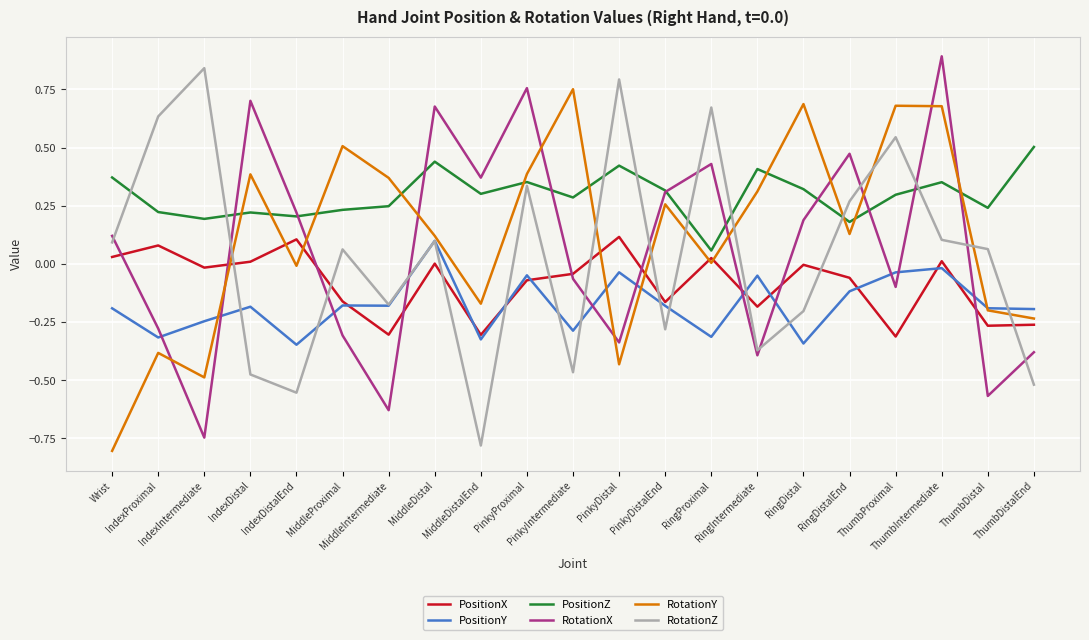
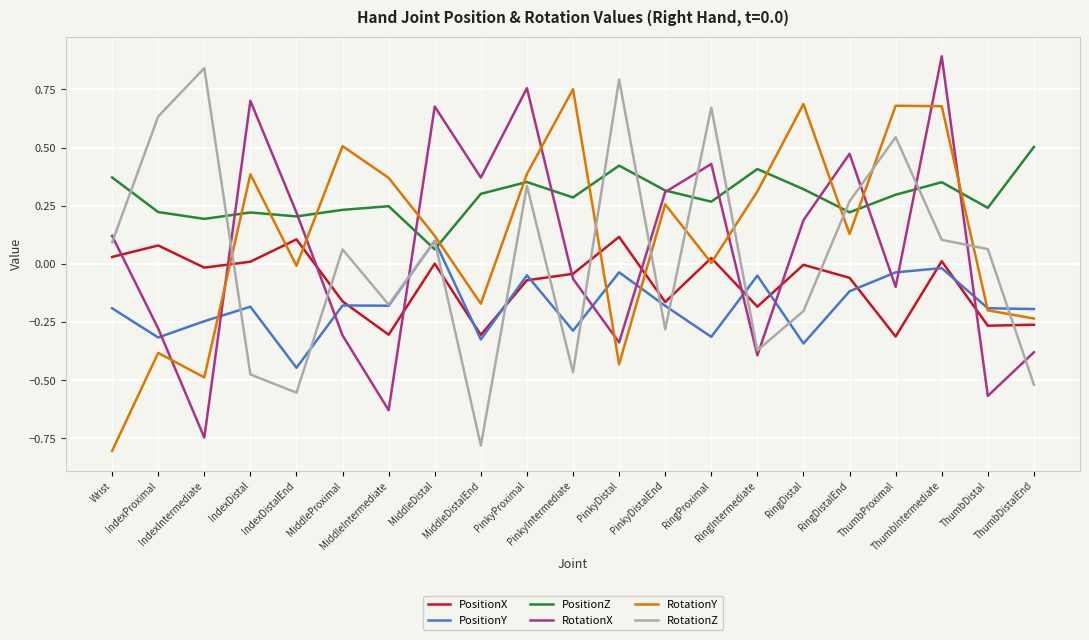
  {
    "PositionX": {
      "Wrist": 0.03,
      "IndexProximal": 0.08,
      "IndexIntermediate": -0.02,
      "IndexDistal": 0.01,
      "IndexDistalEnd": 0.11,
      "MiddleProximal": -0.16,
      "MiddleIntermediate": -0.30,
      "MiddleDistal": 0.00,
      "MiddleDistalEnd": -0.30,
      "PinkyProximal": -0.07,
      "PinkyIntermediate": -0.04,
      "PinkyDistal": 0.12,
      "PinkyDistalEnd": -0.16,
      "RingProximal": 0.03,
      "RingIntermediate": -0.18,
      "RingDistal": 0.00,
      "RingDistalEnd": -0.06,
      "ThumbProximal": -0.31,
      "ThumbIntermediate": 0.01,
      "ThumbDistal": -0.27,
      "ThumbDistalEnd": -0.26
    },
    "PositionY": {
      "Wrist": -0.19,
      "IndexProximal": -0.32,
      "IndexIntermediate": -0.25,
      "IndexDistal": -0.18,
-     "IndexDistalEnd": -0.35,
+     "IndexDistalEnd": -0.45,
      "MiddleProximal": -0.18,
      "MiddleDistalEnd": -0.32,
      "PinkyProximal": -0.05,
      "PinkyIntermediate": -0.29,
      "PinkyDistal": -0.04,
      "PinkyDistalEnd": -0.18,
      "RingProximal": -0.31,
      "RingIntermediate": -0.05,
      "RingDistal": -0.34,
      "RingDistalEnd": -0.12,
      "ThumbProximal": -0.04,
      "ThumbIntermediate": -0.02,
      "ThumbDistalEnd": -0.19
    },
    "PositionZ": {
      "Wrist": 0.37,
      "IndexProximal": 0.22,
      "IndexIntermediate": 0.19,
      "IndexDistal": 0.22,
      "IndexDistalEnd": 0.20,
      "MiddleProximal": 0.23,
      "MiddleIntermediate": 0.25,
-     "MiddleDistal": 0.44,
+     "MiddleDistal": 0.06,
      "MiddleDistalEnd": 0.30,
      "PinkyProximal": 0.35,
      "PinkyIntermediate": 0.29,
      "PinkyDistal": 0.42,
-     "RingProximal": 0.06,
+     "RingProximal": 0.27,
      "RingIntermediate": 0.41,
      "RingDistal": 0.32,
-     "RingDistalEnd": 0.18,
+     "RingDistalEnd": 0.22,
      "ThumbProximal": 0.30,
      "ThumbIntermediate": 0.35,
      "ThumbDistal": 0.24,
      "ThumbDistalEnd": 0.50
    },
    "RotationX": {
      "Wrist": 0.12,
      "IndexProximal": -0.28,
      "IndexIntermediate": -0.75,
      "IndexDistal": 0.70,
      "IndexDistalEnd": 0.22,
      "MiddleProximal": -0.31,
      "MiddleIntermediate": -0.63,
      "MiddleDistal": 0.68,
      "MiddleDistalEnd": 0.37,
      "PinkyProximal": 0.76,
      "PinkyIntermediate": -0.06,
      "PinkyDistal": -0.34,
      "RingProximal": 0.43,
      "RingIntermediate": -0.39,
      "RingDistal": 0.19,
      "RingDistalEnd": 0.47,
      "ThumbProximal": -0.10,
      "ThumbIntermediate": 0.89,
      "ThumbDistal": -0.57,
      "ThumbDistalEnd": -0.38
    },
    "RotationY": {
      "Wrist": -0.80,
      "IndexProximal": -0.38,
      "IndexIntermediate": -0.49,
      "IndexDistal": 0.38,
      "IndexDistalEnd": -0.01,
      "MiddleProximal": 0.51,
      "MiddleIntermediate": 0.37,
      "MiddleDistal": 0.12,
      "MiddleDistalEnd": -0.17,
      "PinkyProximal": 0.39,
      "PinkyIntermediate": 0.75,
      "PinkyDistal": -0.43,
      "PinkyDistalEnd": 0.26,
      "RingProximal": 0.00,
      "RingIntermediate": 0.31,
      "RingDistal": 0.69,
      "RingDistalEnd": 0.13,
      "ThumbProximal": 0.68,
      "ThumbIntermediate": 0.68,
      "ThumbDistalEnd": -0.23
    },
    "RotationZ": {
      "Wrist": 0.09,
      "IndexProximal": 0.63,
      "IndexIntermediate": 0.84,
      "IndexDistal": -0.47,
      "IndexDistalEnd": -0.55,
      "MiddleProximal": 0.06,
      "MiddleDistalEnd": -0.78,
      "PinkyProximal": 0.34,
      "PinkyIntermediate": -0.47,
      "PinkyDistal": 0.79,
      "PinkyDistalEnd": -0.28,
      "RingProximal": 0.67,
      "RingIntermediate": -0.37,
      "RingDistal": -0.20,
      "RingDistalEnd": 0.27,
      "ThumbProximal": 0.54,
      "ThumbIntermediate": 0.10,
      "ThumbDistal": 0.06,
      "ThumbDistalEnd": -0.52
    }
  }
